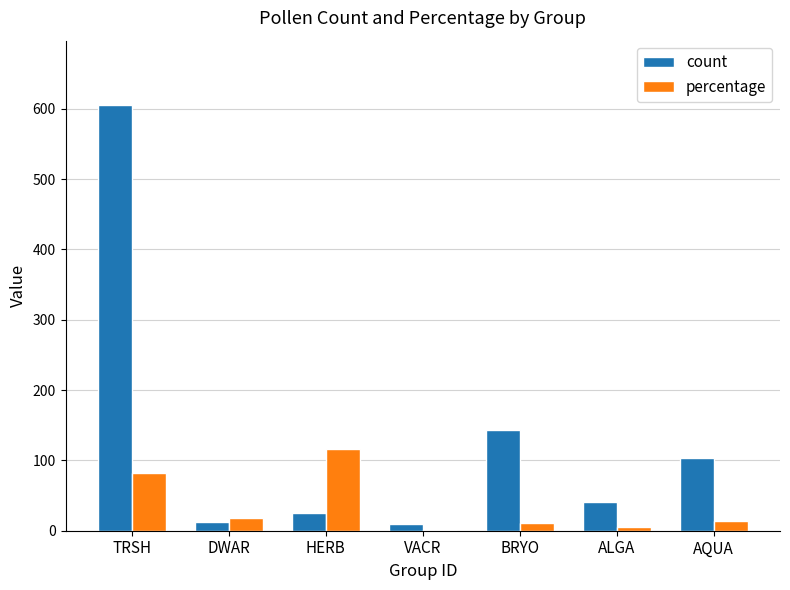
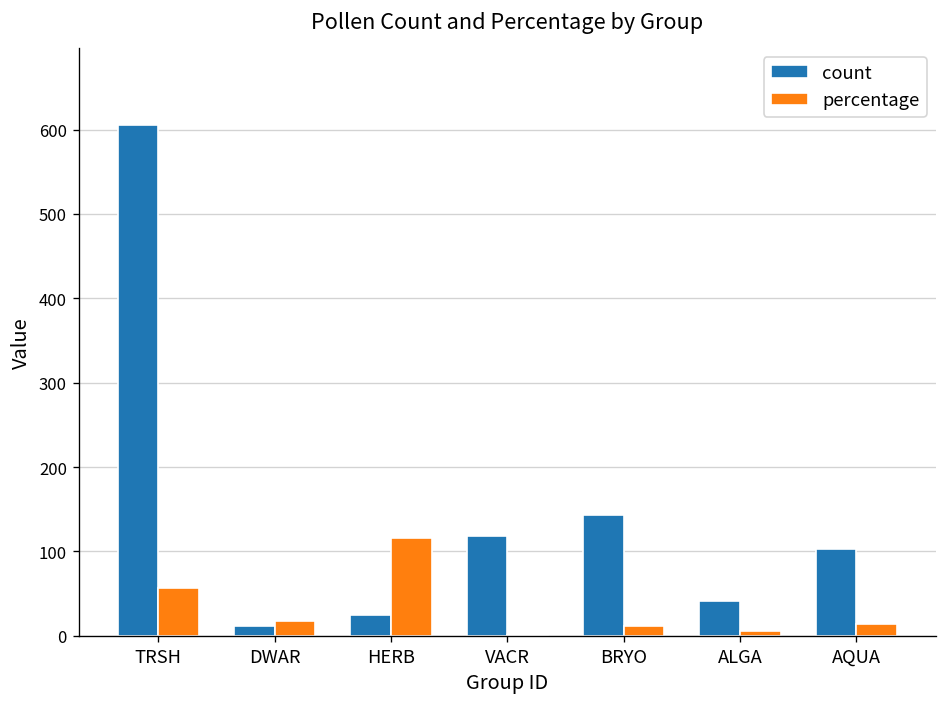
  {
    "count": {
      "TRSH": 610,
      "DWAR": 10,
      "HERB": 30,
-     "VACR": 10,
+     "VACR": 120,
      "BRYO": 140,
      "ALGA": 40,
      "AQUA": 100
    },
    "percentage": {
-     "TRSH": 80,
+     "TRSH": 60,
      "DWAR": 20,
      "HERB": 120,
      "BRYO": 10,
      "ALGA": 10,
      "AQUA": 10
    }
  }
